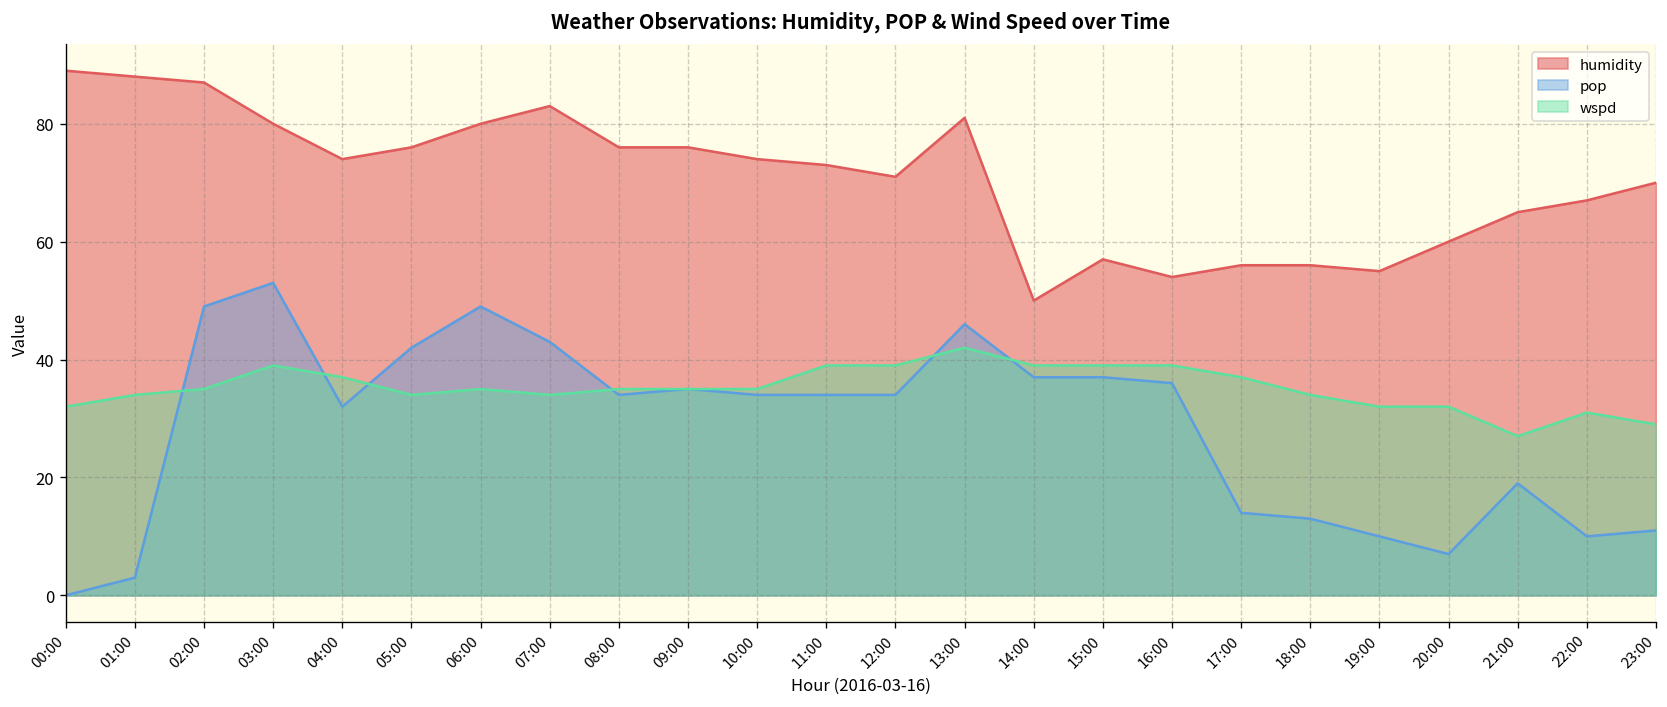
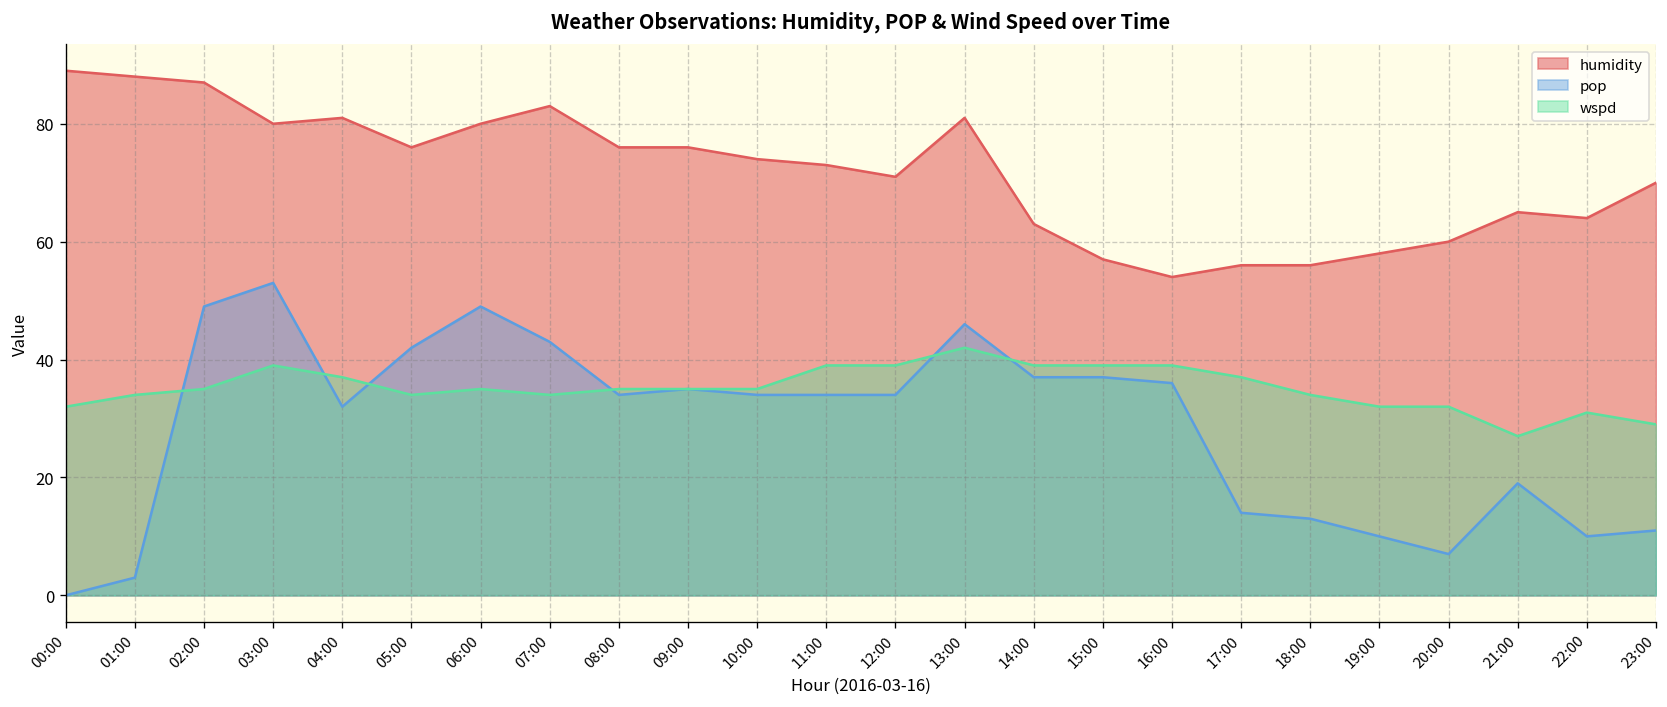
  {
    "humidity": {
      "00:00": 89,
      "01:00": 88,
      "02:00": 87,
      "03:00": 80,
-     "04:00": 74,
+     "04:00": 81,
      "05:00": 76,
      "06:00": 80,
      "07:00": 83,
      "08:00": 76,
      "09:00": 76,
      "10:00": 74,
      "11:00": 73,
      "12:00": 71,
      "13:00": 81,
-     "14:00": 50,
+     "14:00": 63,
      "15:00": 57,
      "16:00": 54,
      "17:00": 56,
      "18:00": 56,
-     "19:00": 55,
+     "19:00": 58,
      "20:00": 60,
      "21:00": 65,
-     "22:00": 67,
+     "22:00": 64,
      "23:00": 70
    },
    "pop": {
      "00:00": 0,
      "01:00": 3,
      "02:00": 49,
      "03:00": 53,
      "04:00": 32,
      "05:00": 42,
      "06:00": 49,
      "07:00": 43,
      "08:00": 34,
      "10:00": 34,
      "11:00": 34,
      "12:00": 34,
      "13:00": 46,
      "14:00": 37,
      "15:00": 37,
      "16:00": 36,
      "17:00": 14,
      "18:00": 13,
      "19:00": 10,
      "20:00": 7,
      "21:00": 19,
      "22:00": 10,
      "23:00": 11
    },
    "wspd": {
      "00:00": 32,
      "01:00": 34,
      "02:00": 35,
      "03:00": 39,
      "04:00": 37,
      "05:00": 34,
      "06:00": 35,
      "07:00": 34,
      "08:00": 35,
      "10:00": 35,
      "11:00": 39,
      "12:00": 39,
      "13:00": 42,
      "14:00": 39,
      "15:00": 39,
      "16:00": 39,
      "17:00": 37,
      "18:00": 34,
      "19:00": 32,
      "20:00": 32,
      "21:00": 27,
      "22:00": 31,
      "23:00": 29
    }
  }
